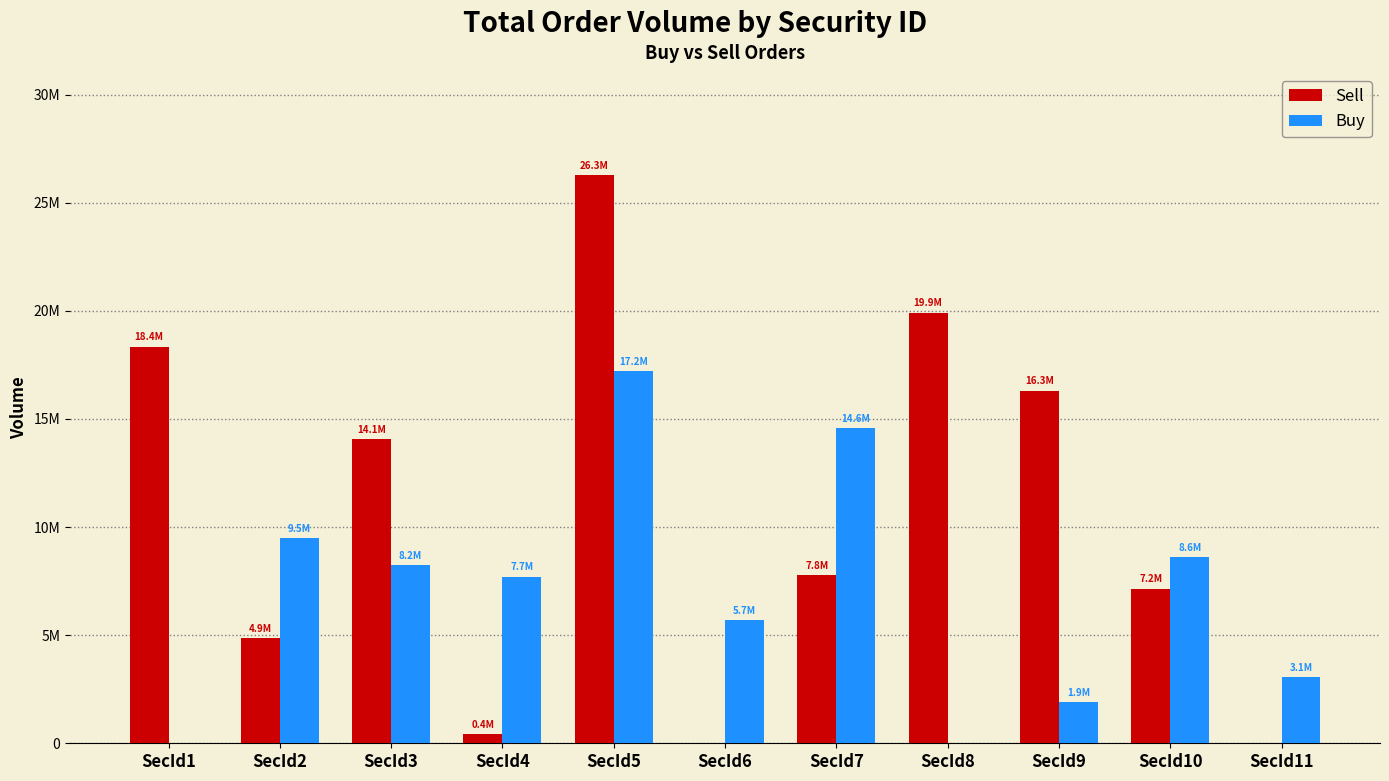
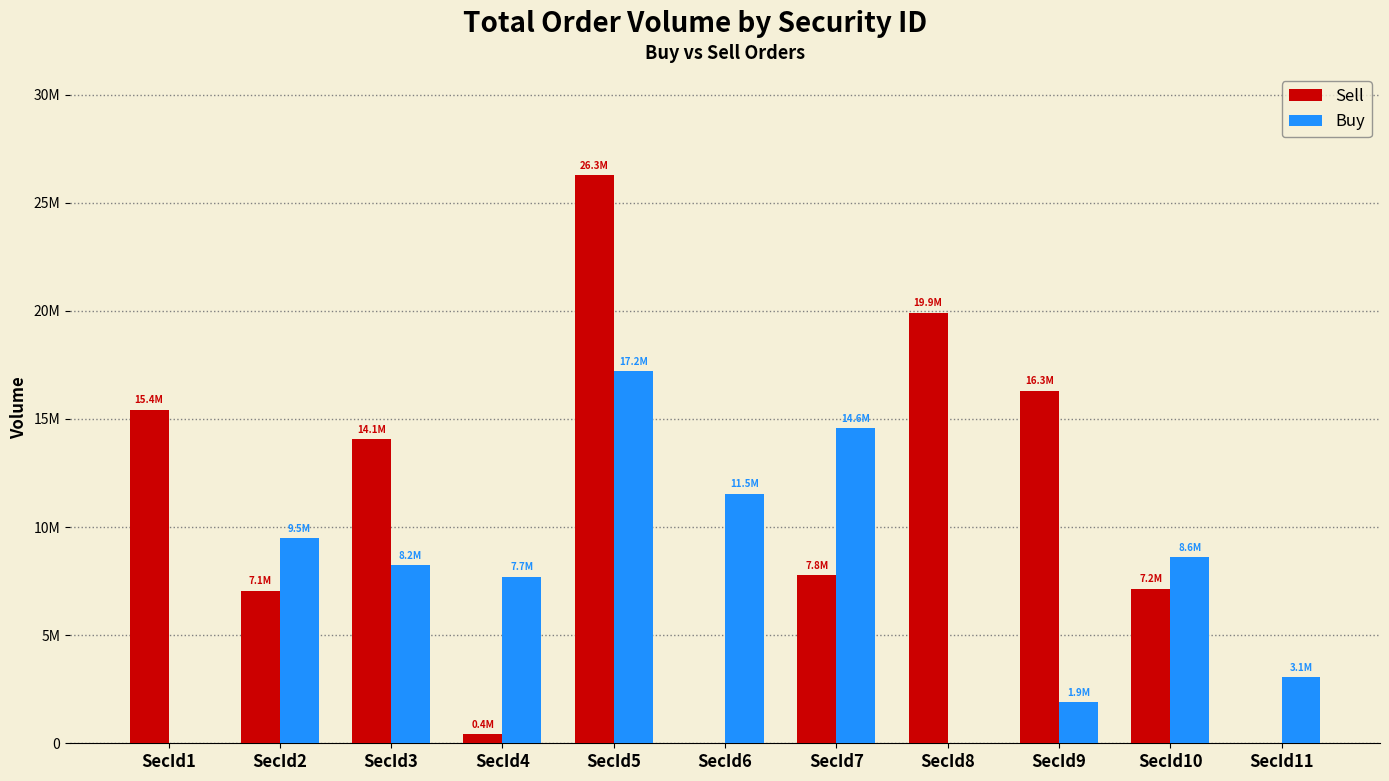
  {
    "Sell": {
-     "SecId1": "18.4M",
-     "SecId2": "4.9M",
+     "SecId1": "15.4M",
+     "SecId2": "7.1M",
      "SecId3": "14.1M",
      "SecId4": "0.4M",
      "SecId5": "26.3M",
      "SecId7": "7.8M",
      "SecId8": "19.9M",
      "SecId9": "16.3M",
      "SecId10": "7.2M"
    },
    "Buy": {
      "SecId2": "9.5M",
      "SecId3": "8.2M",
      "SecId4": "7.7M",
      "SecId5": "17.2M",
-     "SecId6": "5.7M",
+     "SecId6": "11.5M",
      "SecId7": "14.6M",
      "SecId9": "1.9M",
      "SecId10": "8.6M",
      "SecId11": "3.1M"
    }
  }
